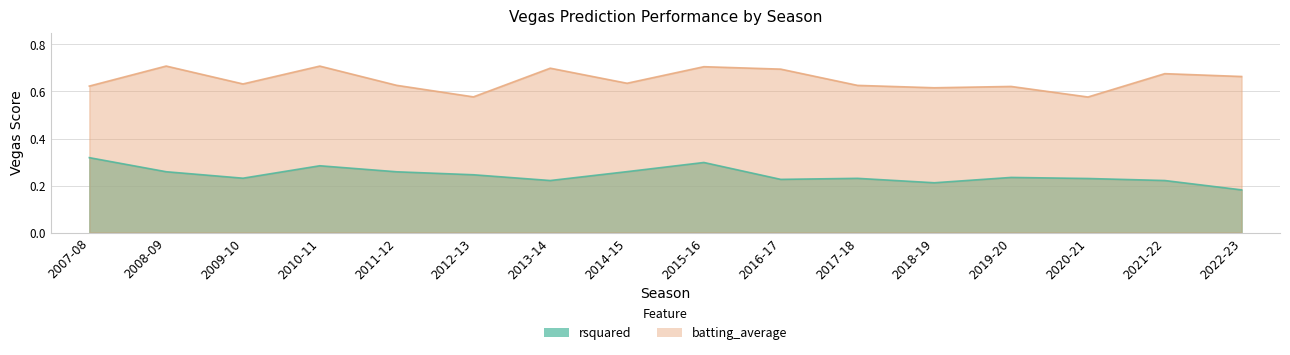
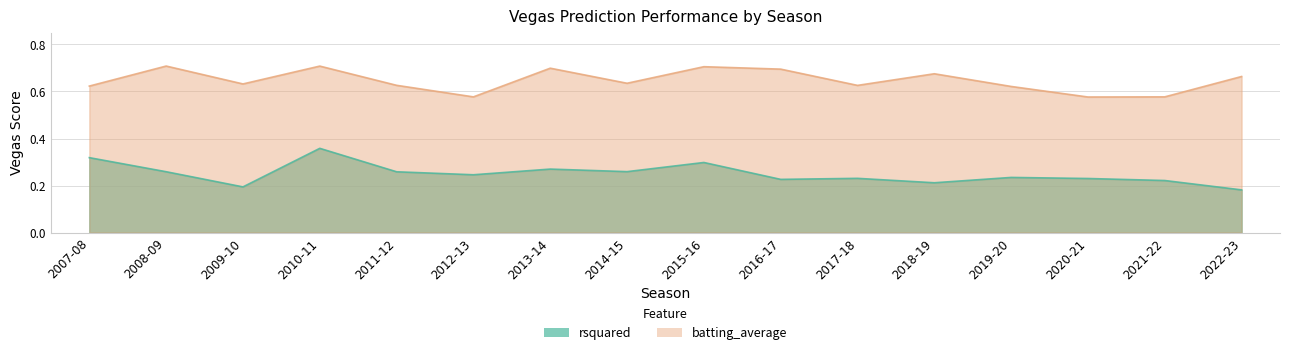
  {
    "rsquared": {
      "2007-08": 0.32,
      "2008-09": 0.26,
-     "2009-10": 0.23,
-     "2010-11": 0.28,
+     "2009-10": 0.19,
+     "2010-11": 0.36,
      "2011-12": 0.26,
      "2012-13": 0.25,
-     "2013-14": 0.22,
+     "2013-14": 0.27,
      "2014-15": 0.26,
      "2015-16": 0.30,
      "2016-17": 0.23,
      "2017-18": 0.23,
      "2018-19": 0.21,
      "2019-20": 0.23,
      "2020-21": 0.23,
      "2021-22": 0.22,
      "2022-23": 0.18
    },
    "batting_average": {
      "2007-08": 0.62,
      "2008-09": 0.71,
      "2009-10": 0.63,
      "2010-11": 0.71,
      "2011-12": 0.63,
      "2012-13": 0.58,
      "2013-14": 0.70,
      "2014-15": 0.64,
      "2015-16": 0.71,
      "2016-17": 0.70,
      "2017-18": 0.63,
-     "2018-19": 0.62,
+     "2018-19": 0.68,
      "2019-20": 0.62,
      "2020-21": 0.58,
-     "2021-22": 0.68,
+     "2021-22": 0.58,
      "2022-23": 0.66
    }
  }
